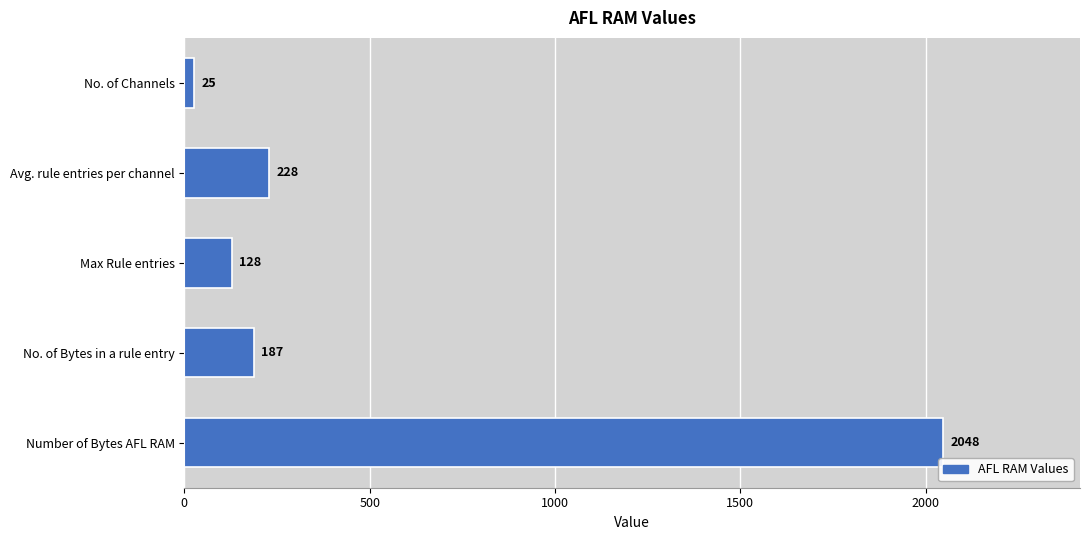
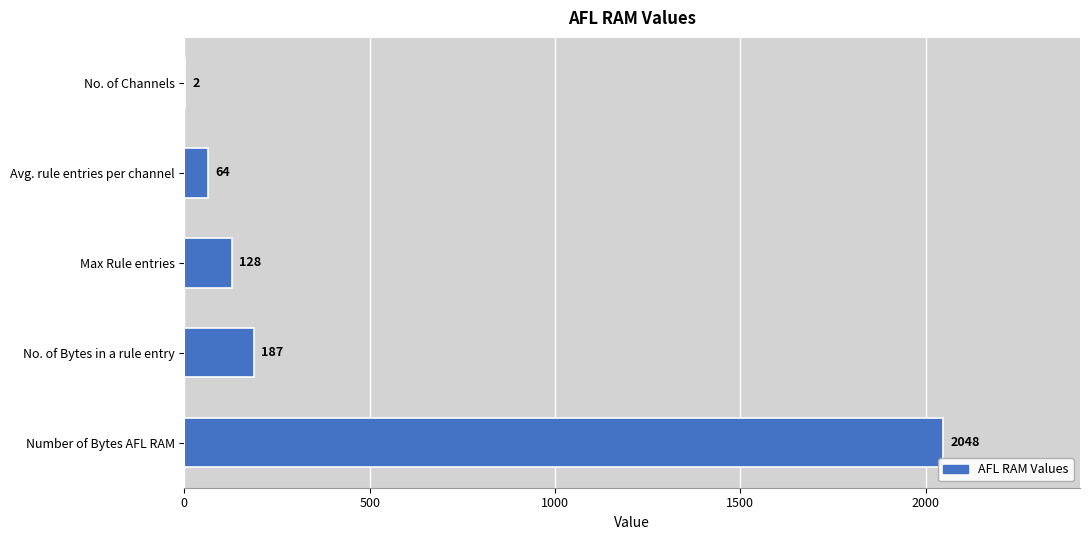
  {
-   "No. of Channels": 25,
-   "Avg. rule entries per channel": 228,
+   "No. of Channels": 2,
+   "Avg. rule entries per channel": 64,
    "Max Rule entries": 128,
    "No. of Bytes in a rule entry": 187,
    "Number of Bytes AFL RAM": 2048
  }
